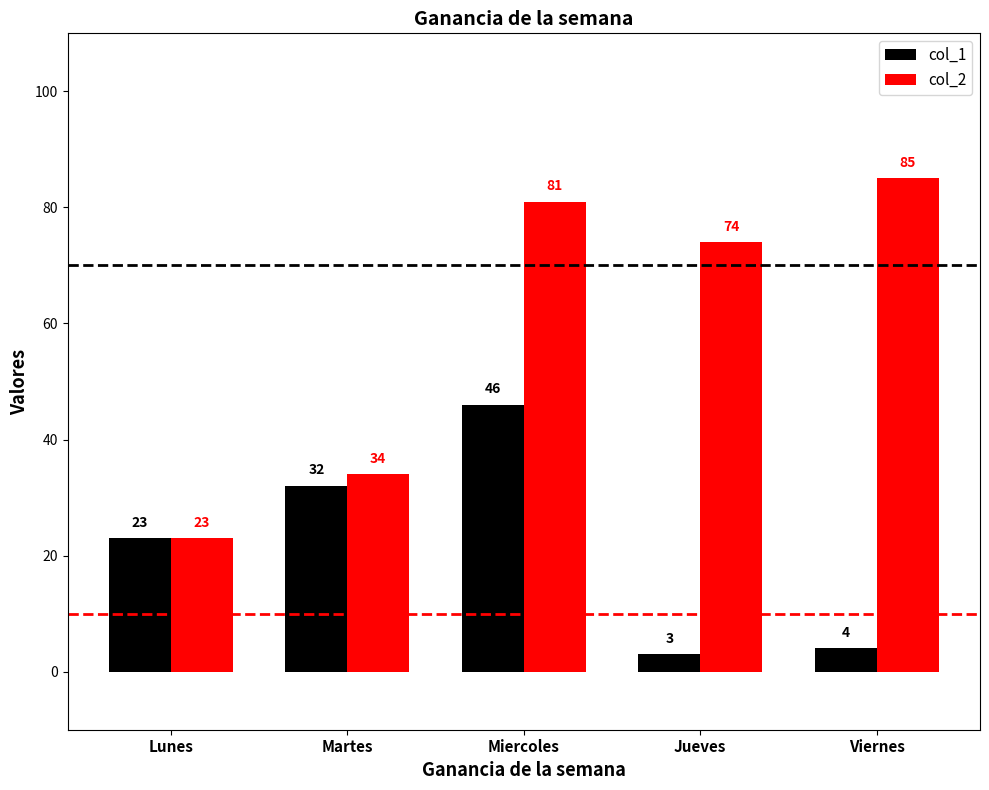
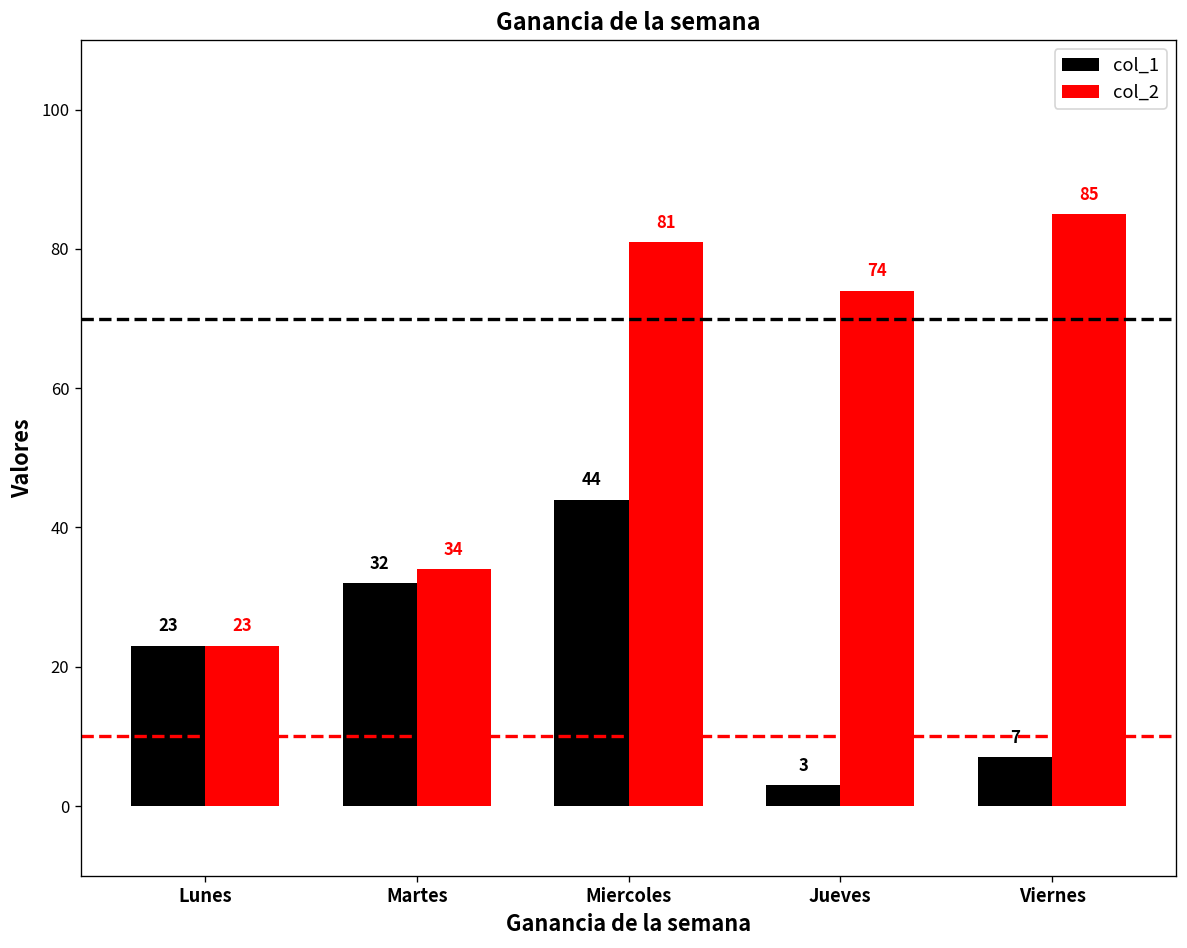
  {
    "col_1": {
      "Lunes": 23,
      "Martes": 32,
-     "Miercoles": 46,
+     "Miercoles": 44,
      "Jueves": 3,
-     "Viernes": 4
+     "Viernes": 7
    },
    "col_2": {
      "Lunes": 23,
      "Martes": 34,
      "Miercoles": 81,
      "Jueves": 74,
      "Viernes": 85
    }
  }
